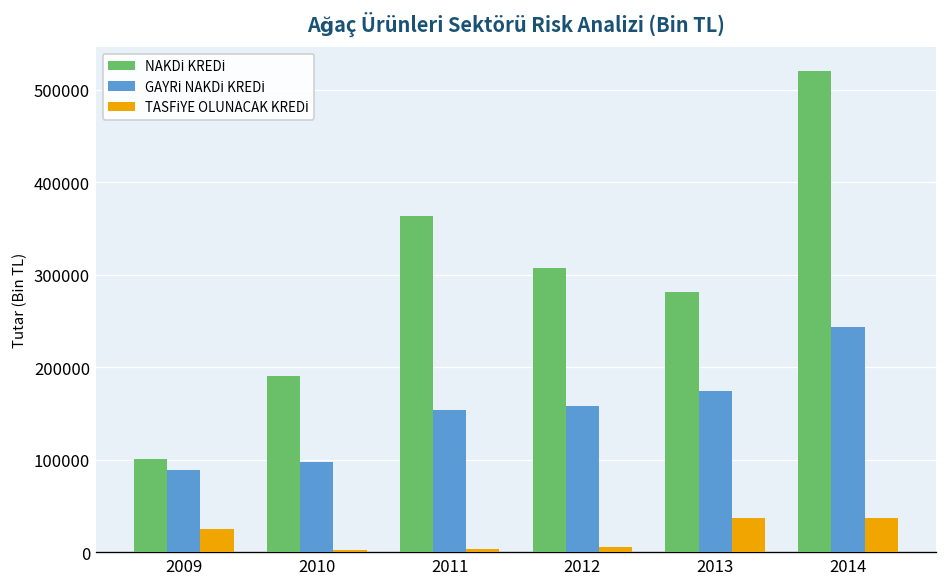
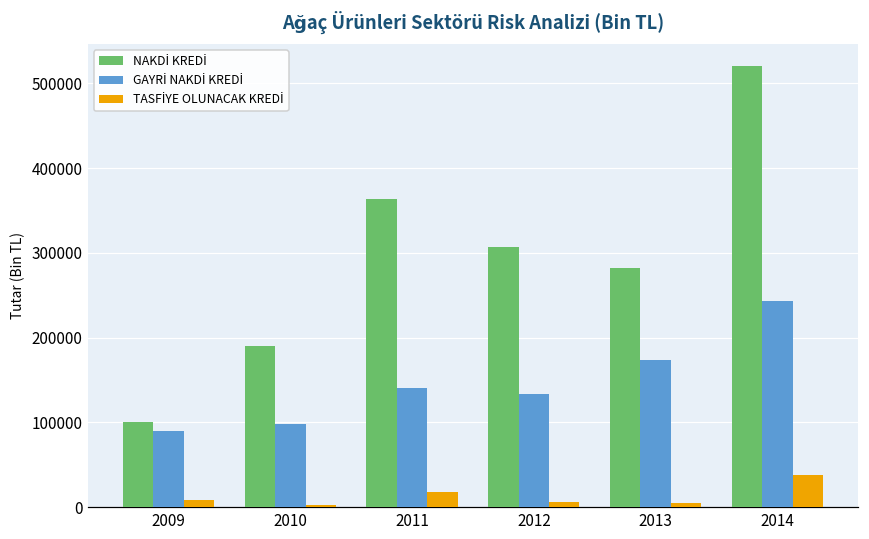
  {
    "NAKDİ KREDİ": {
      "2009": 100000,
      "2010": 190000,
      "2011": 360000,
      "2012": 310000,
      "2013": 280000,
      "2014": 520000
    },
    "GAYRİ NAKDİ KREDİ": {
      "2009": 90000,
      "2010": 100000,
-     "2011": 150000,
-     "2012": 160000,
+     "2011": 140000,
+     "2012": 130000,
      "2013": 170000,
      "2014": 240000
    },
    "TASFİYE OLUNACAK KREDİ": {
-     "2009": 30000,
-     "2011": 0,
+     "2009": 10000,
+     "2011": 20000,
      "2012": 10000,
-     "2013": 40000,
+     "2013": 0,
      "2014": 40000
    }
  }
